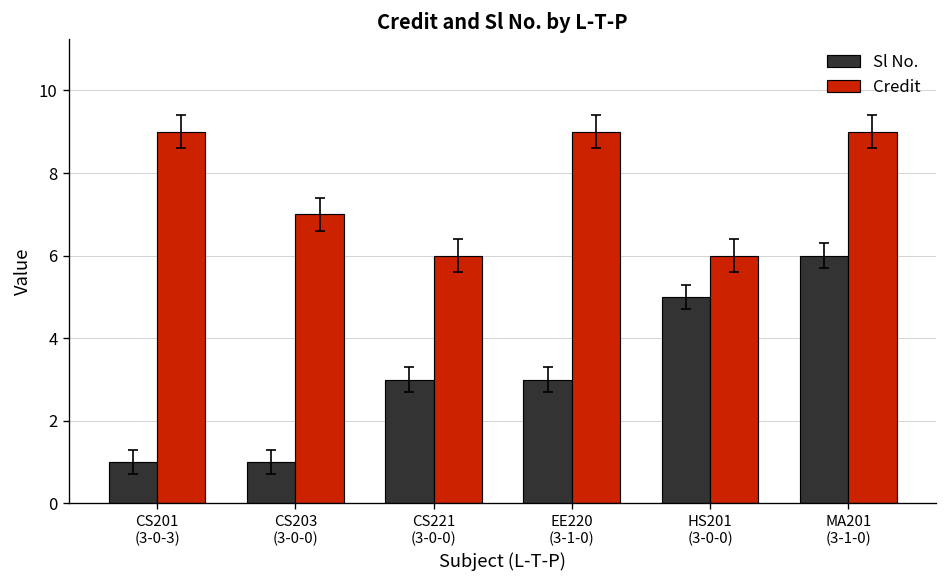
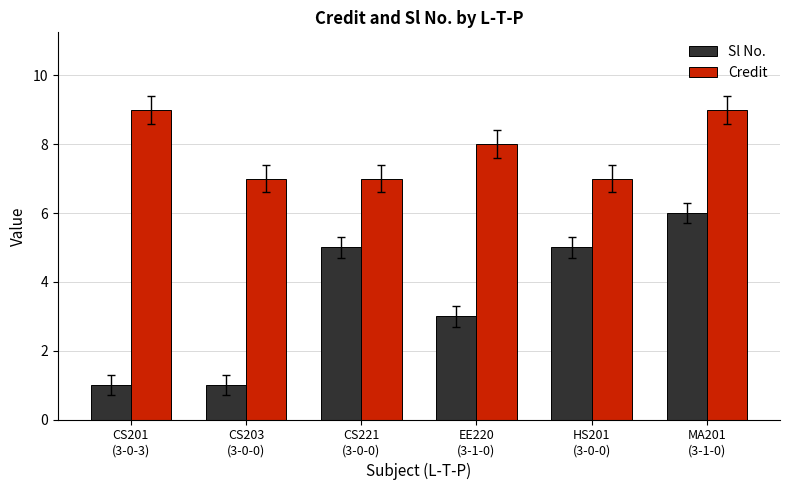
  {
    "Sl No.": {
      "CS201 (3-0-3)": 1,
      "CS203 (3-0-0)": 1,
-     "CS221 (3-0-0)": 3,
+     "CS221 (3-0-0)": 5,
      "EE220 (3-1-0)": 3,
      "HS201 (3-0-0)": 5,
      "MA201 (3-1-0)": 6
    },
    "Credit": {
      "CS201 (3-0-3)": 9,
      "CS203 (3-0-0)": 7,
-     "CS221 (3-0-0)": 6,
-     "EE220 (3-1-0)": 9,
-     "HS201 (3-0-0)": 6,
+     "CS221 (3-0-0)": 7,
+     "EE220 (3-1-0)": 8,
+     "HS201 (3-0-0)": 7,
      "MA201 (3-1-0)": 9
    }
  }
